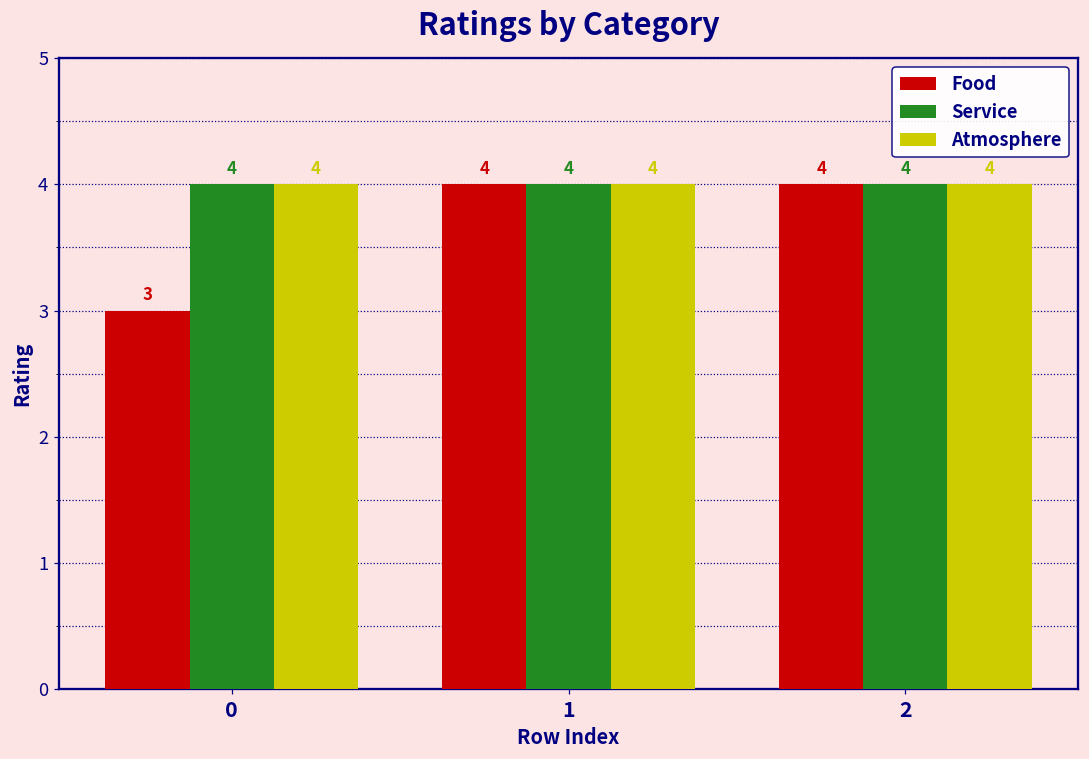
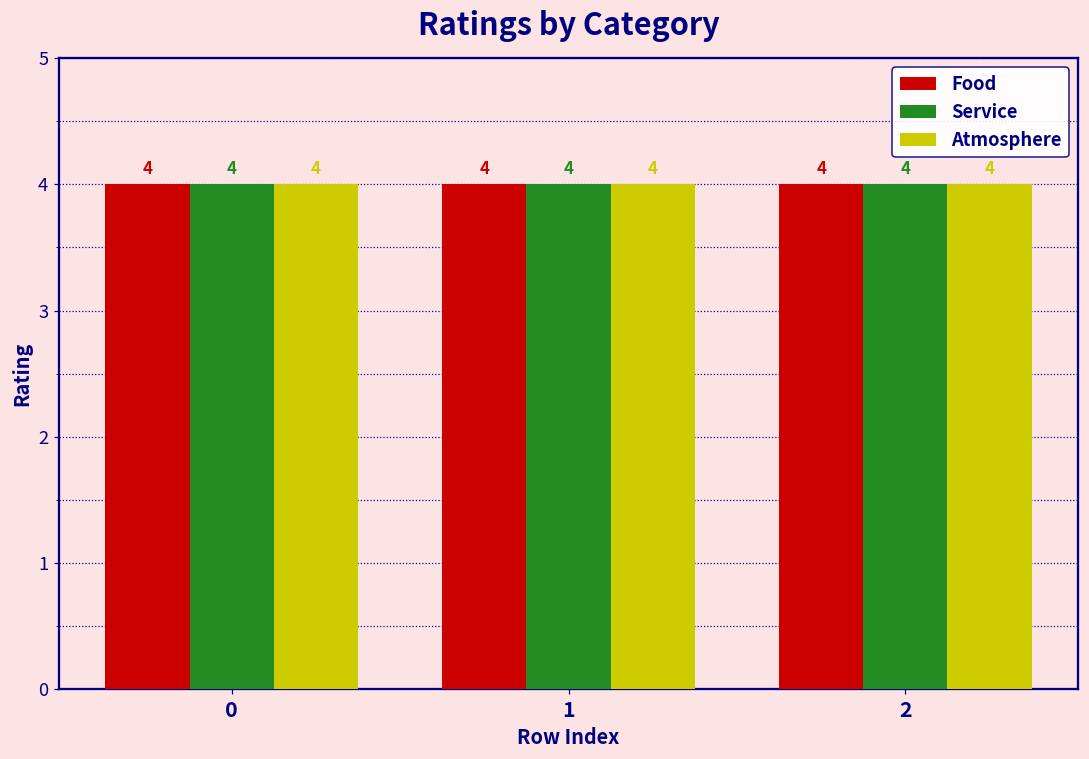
  {
    "Food": {
-     "0": 3,
+     "0": 4,
      "1": 4,
      "2": 4
    },
    "Service": {
      "0": 4,
      "1": 4,
      "2": 4
    },
    "Atmosphere": {
      "0": 4,
      "1": 4,
      "2": 4
    }
  }
